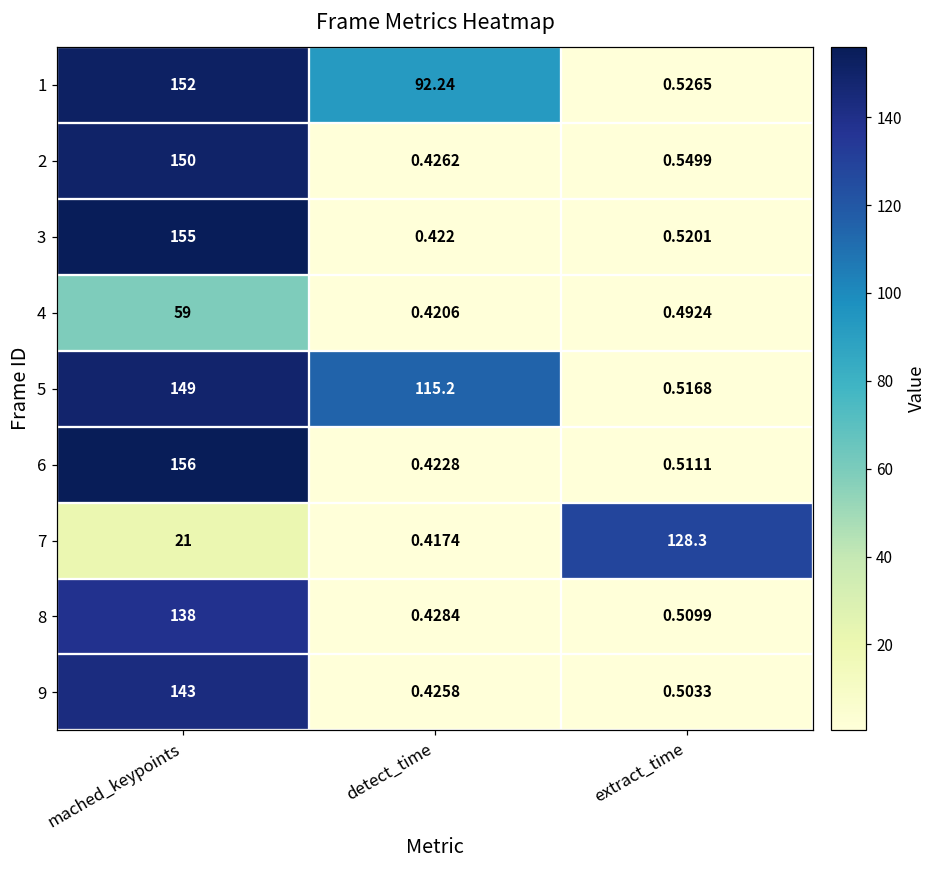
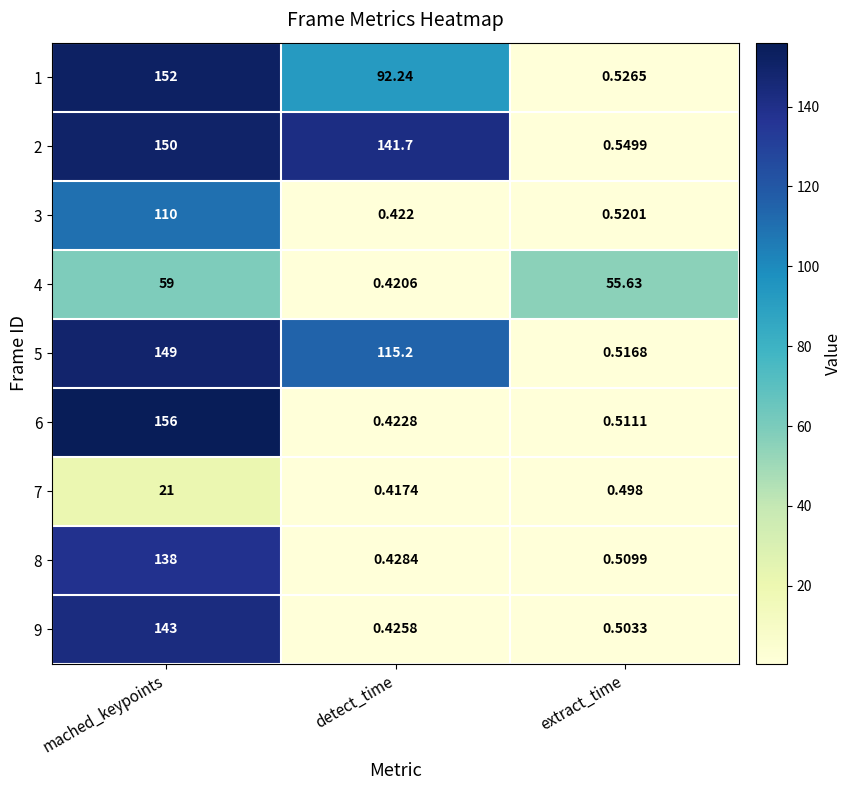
  {
    "1": {
      "mached_keypoints": 152,
      "detect_time": 92.24,
      "extract_time": 0.5265
    },
    "2": {
      "mached_keypoints": 150,
-     "detect_time": 0.4262,
+     "detect_time": 141.7,
      "extract_time": 0.5499
    },
    "3": {
-     "mached_keypoints": 155,
+     "mached_keypoints": 110,
      "detect_time": 0.422,
      "extract_time": 0.5201
    },
    "4": {
      "mached_keypoints": 59,
      "detect_time": 0.4206,
-     "extract_time": 0.4924
+     "extract_time": 55.63
    },
    "5": {
      "mached_keypoints": 149,
      "detect_time": 115.2,
      "extract_time": 0.5168
    },
    "6": {
      "mached_keypoints": 156,
      "detect_time": 0.4228,
      "extract_time": 0.5111
    },
    "7": {
      "mached_keypoints": 21,
      "detect_time": 0.4174,
-     "extract_time": 128.3
+     "extract_time": 0.498
    },
    "8": {
      "mached_keypoints": 138,
      "detect_time": 0.4284,
      "extract_time": 0.5099
    },
    "9": {
      "mached_keypoints": 143,
      "detect_time": 0.4258,
      "extract_time": 0.5033
    }
  }
